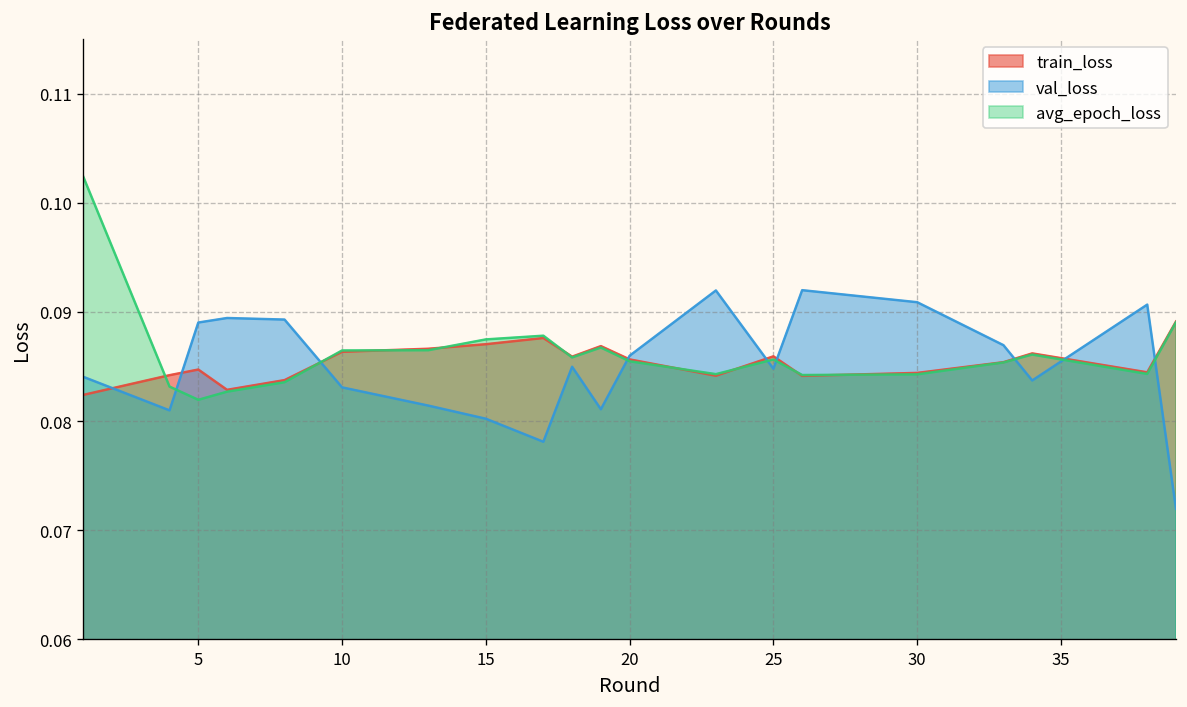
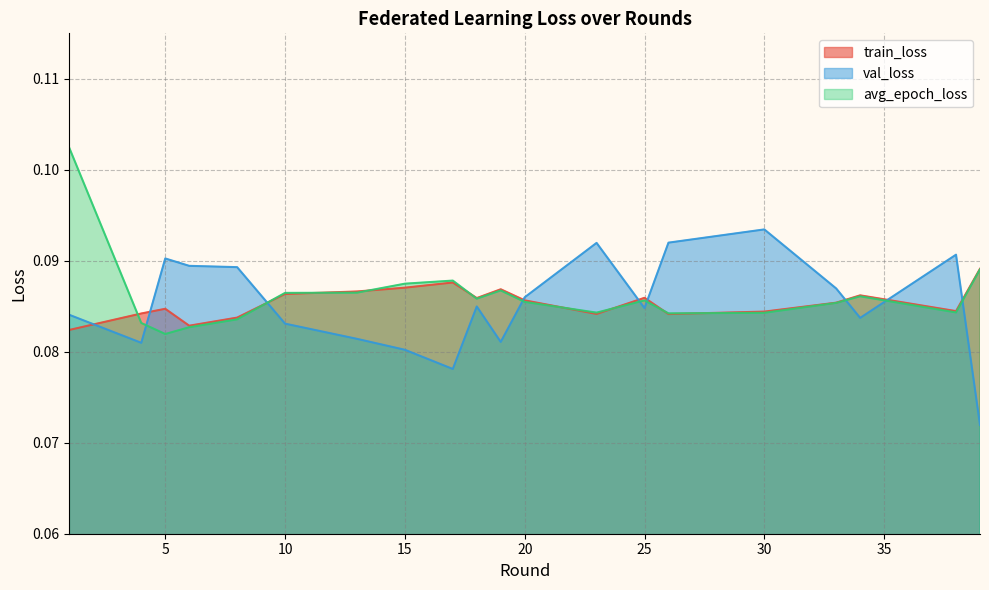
  {
    "train_loss": {
      "5": 0.085,
      "15": 0.087,
      "25": 0.086
    },
    "val_loss": {
-     "5": 0.089,
+     "5": 0.090,
      "10": 0.083,
      "15": 0.080,
      "20": 0.086,
      "25": 0.085,
-     "30": 0.091
+     "30": 0.093
    },
    "avg_epoch_loss": {
      "5": 0.082,
      "15": 0.087,
      "25": 0.086
    }
  }
